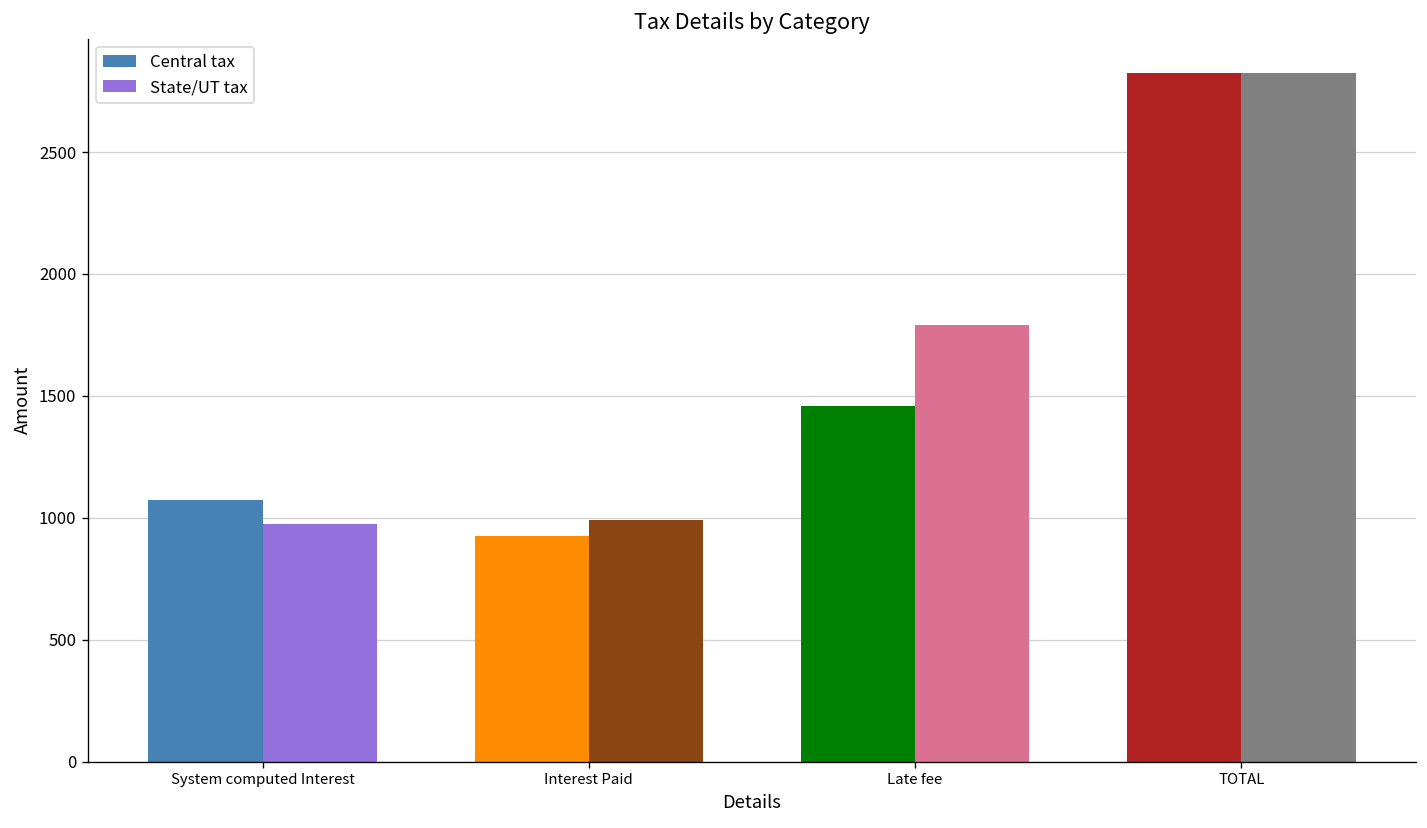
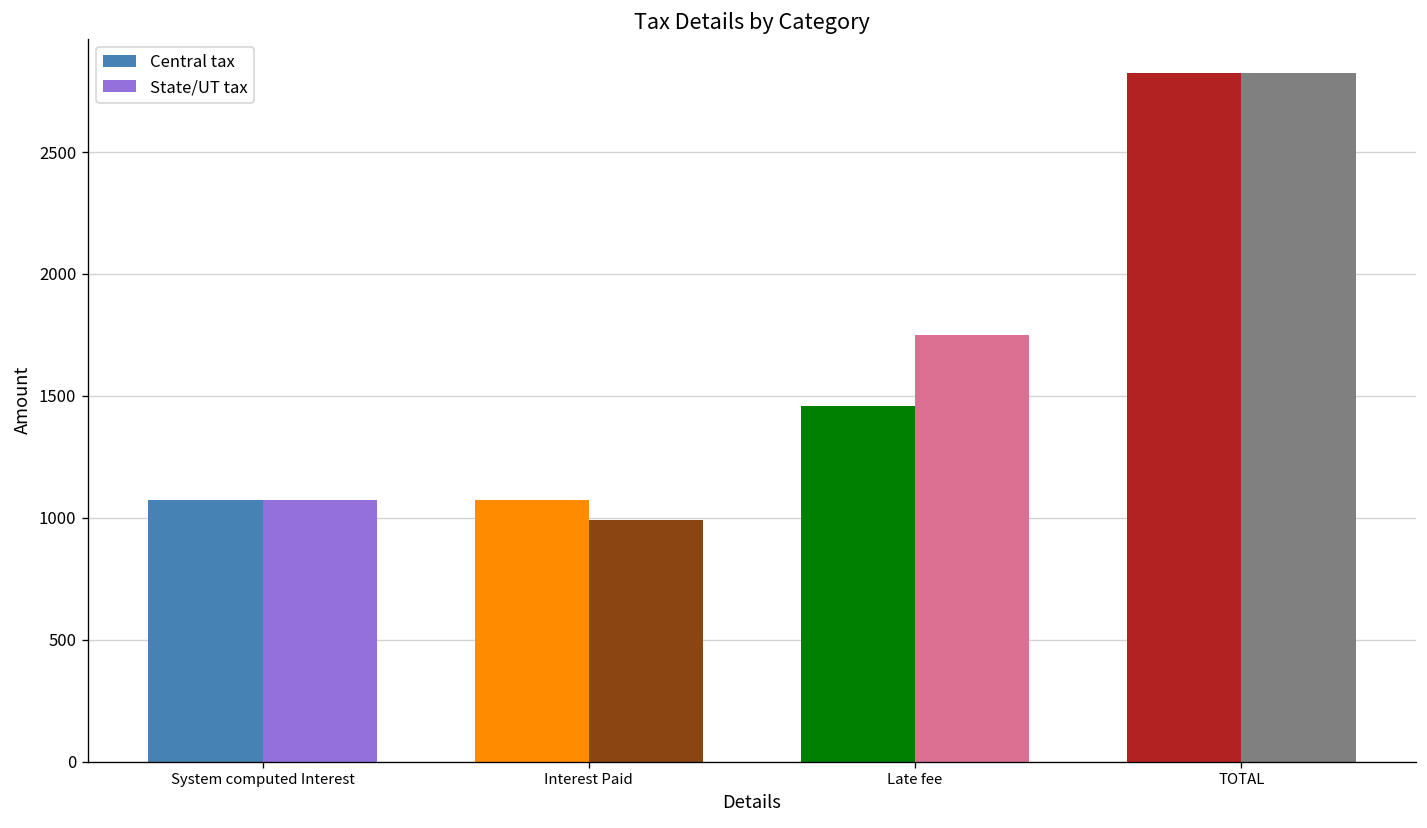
  {
    "Central tax": {
      "System computed Interest": 1070,
-     "Interest Paid": 930,
+     "Interest Paid": 1070,
      "Late fee": 1460,
      "TOTAL": 2820
    },
    "State/UT tax": {
-     "System computed Interest": 980,
+     "System computed Interest": 1070,
      "Interest Paid": 990,
-     "Late fee": 1790,
+     "Late fee": 1750,
      "TOTAL": 2820
    }
  }
